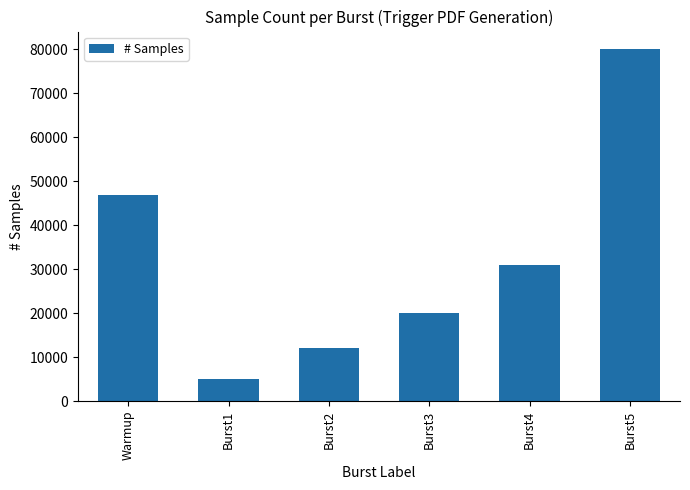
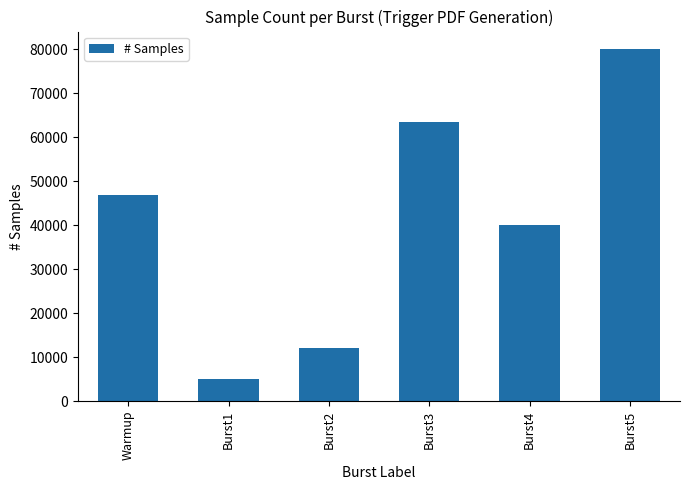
  {
    "Warmup": 47000,
    "Burst1": 5000,
    "Burst2": 12000,
-   "Burst3": 20000,
-   "Burst4": 31000,
+   "Burst3": 63000,
+   "Burst4": 40000,
    "Burst5": 80000
  }
